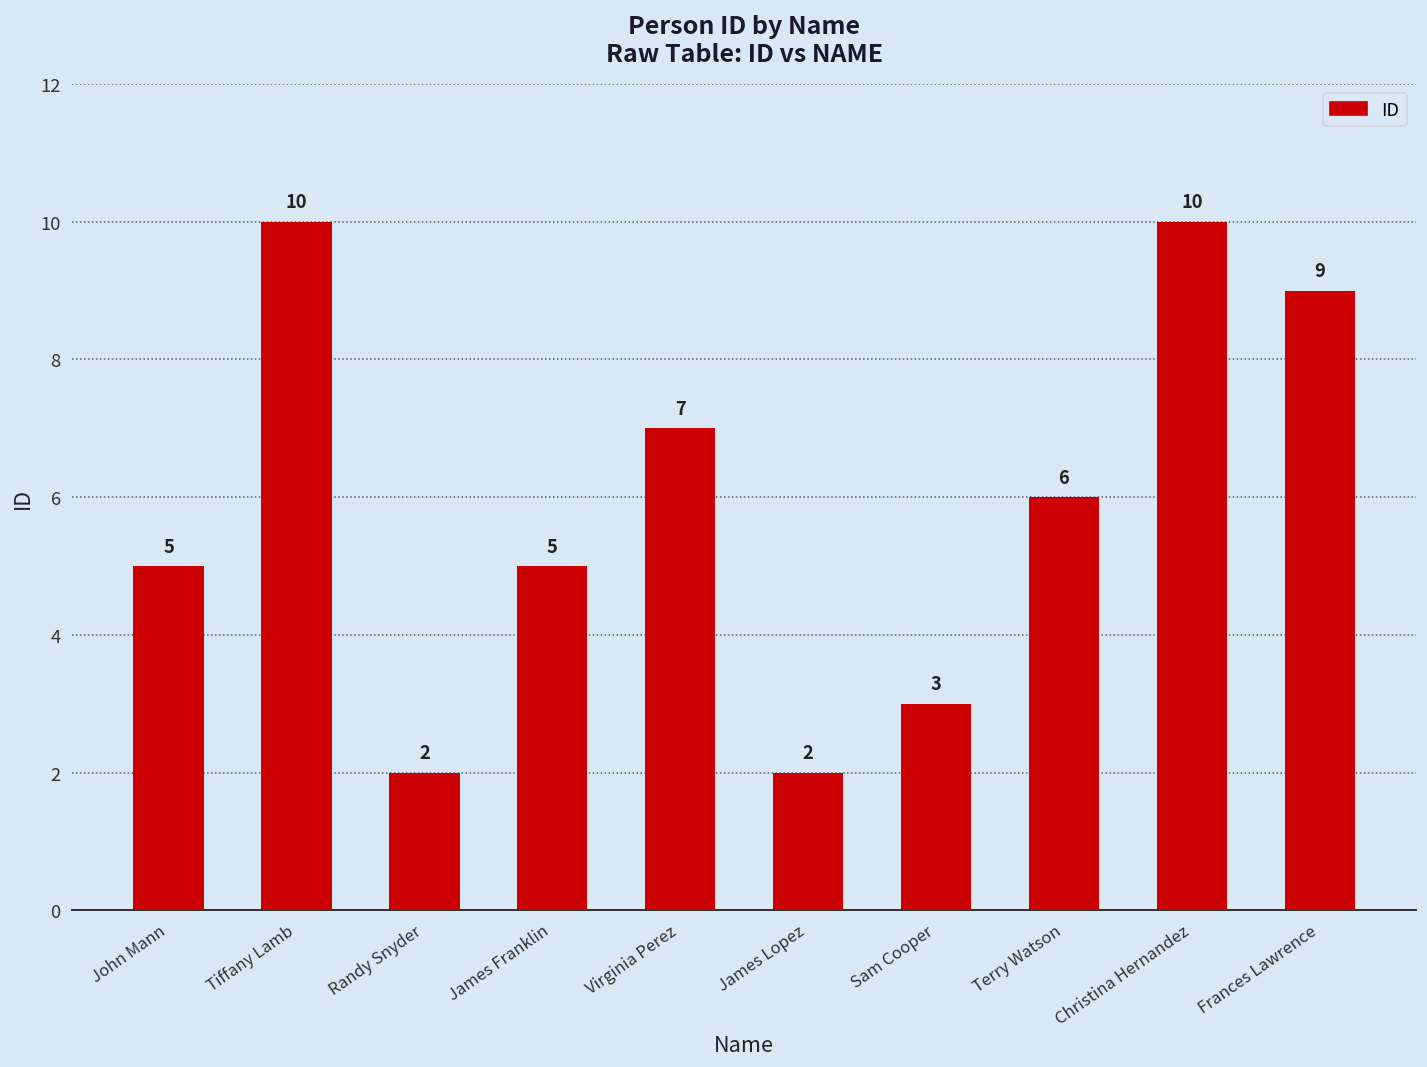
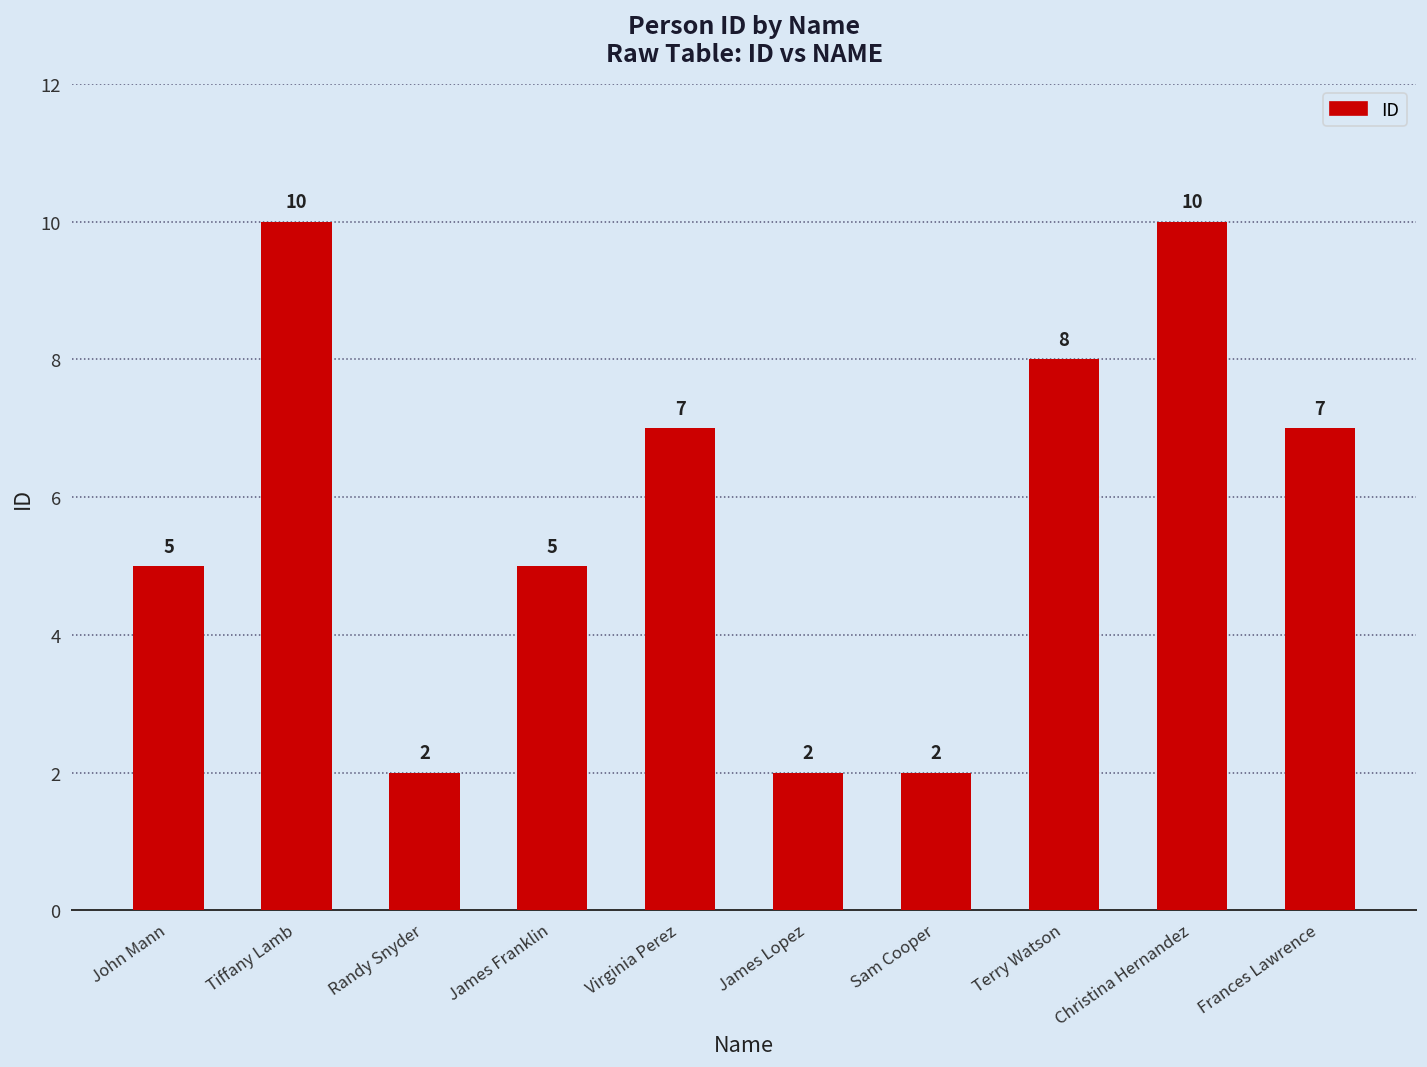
  {
    "John Mann": 5,
    "Tiffany Lamb": 10,
    "Randy Snyder": 2,
    "James Franklin": 5,
    "Virginia Perez": 7,
    "James Lopez": 2,
-   "Sam Cooper": 3,
-   "Terry Watson": 6,
+   "Sam Cooper": 2,
+   "Terry Watson": 8,
    "Christina Hernandez": 10,
-   "Frances Lawrence": 9
+   "Frances Lawrence": 7
  }
